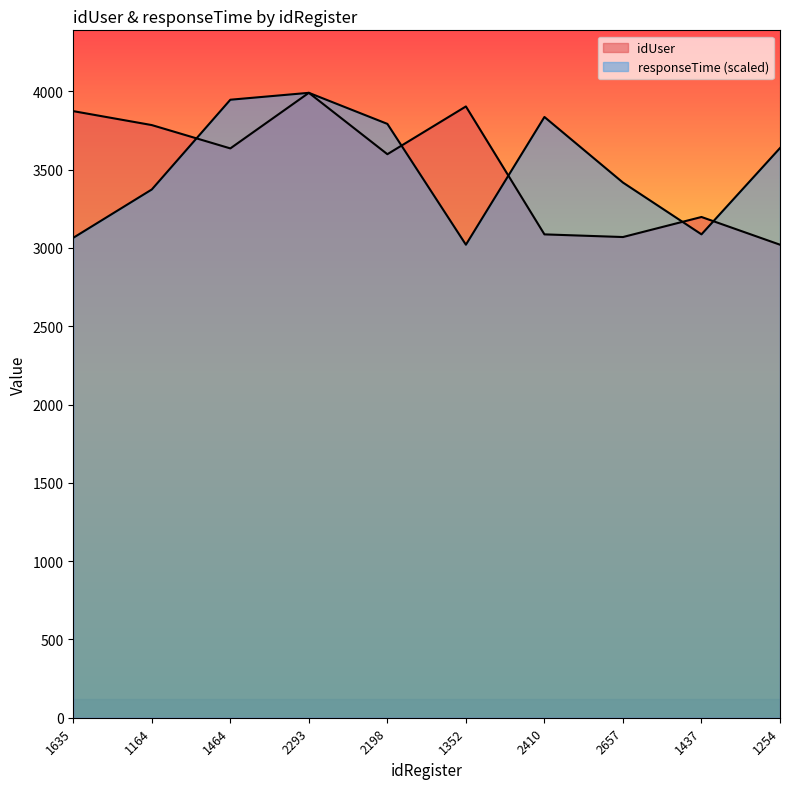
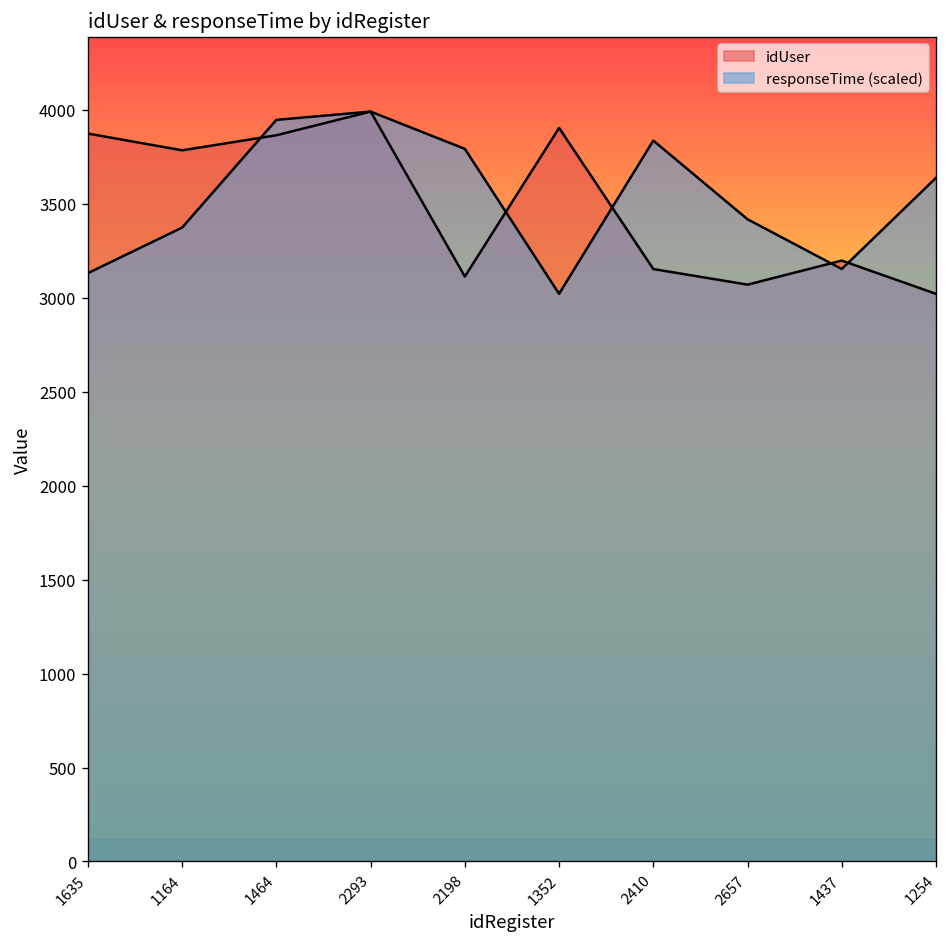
  {
    "idUser": {
      "1635": 3870,
      "1164": 3790,
-     "1464": 3640,
-     "2198": 3600,
+     "1464": 3870,
+     "2198": 3110,
      "1352": 3900,
-     "2410": 3090,
+     "2410": 3150,
      "2657": 3070,
      "1437": 3200,
      "1254": 3020
    },
    "responseTime (scaled)": {
-     "1635": 3070,
+     "1635": 3130,
      "1164": 3370,
      "1464": 3950,
      "2198": 3790,
      "1352": 3020,
      "2410": 3840,
      "2657": 3420,
-     "1437": 3090,
+     "1437": 3150,
      "1254": 3640
    }
  }
